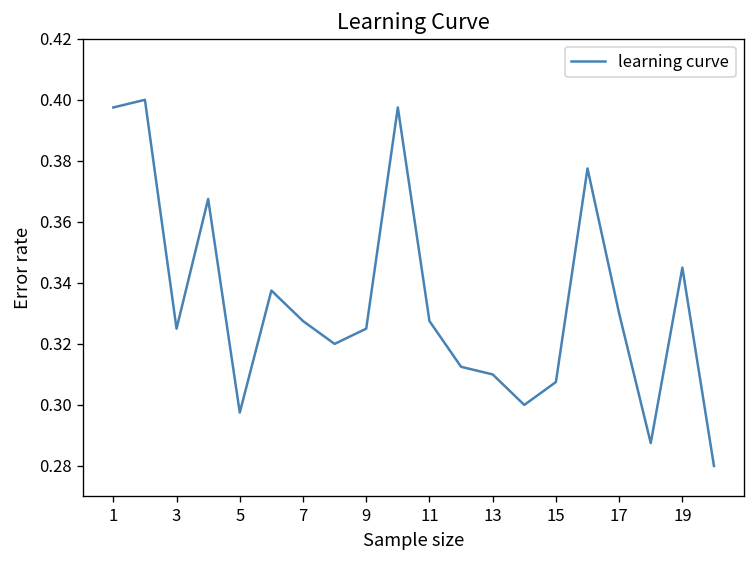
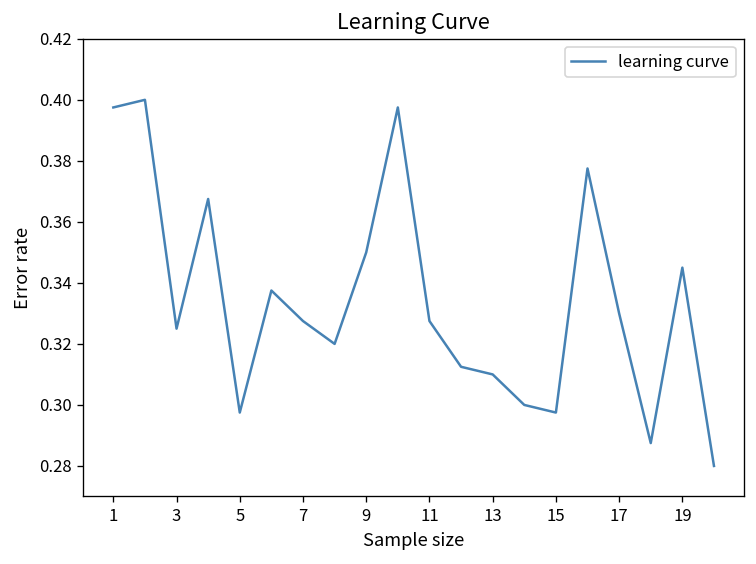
  {
    "1": 0.398,
    "3": 0.325,
    "5": 0.298,
    "7": 0.328,
-   "9": 0.325,
+   "9": 0.350,
    "11": 0.328,
    "13": 0.310,
-   "15": 0.308,
+   "15": 0.298,
    "17": 0.330,
    "19": 0.345
  }
